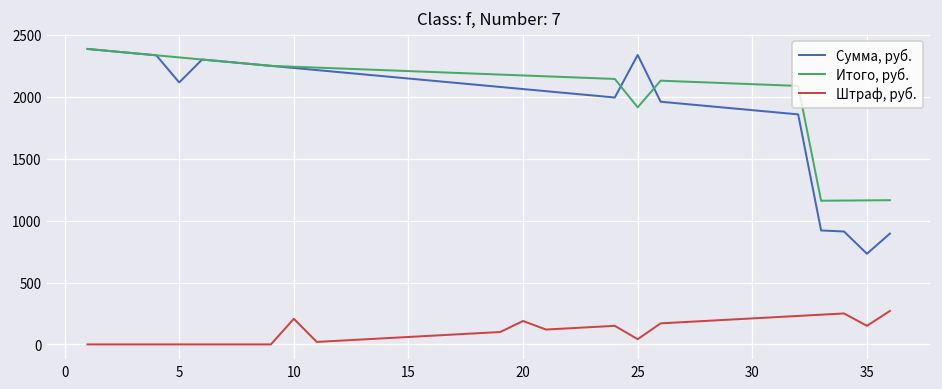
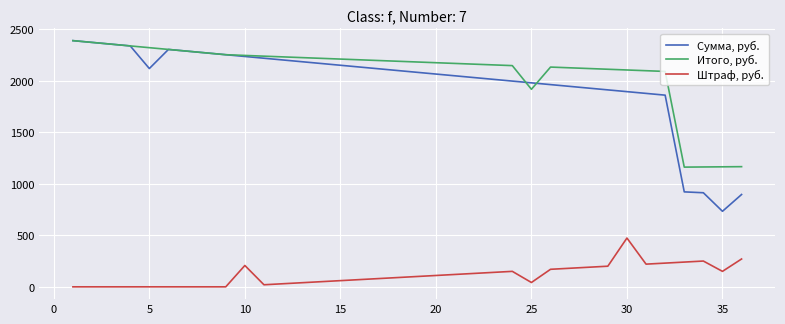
  {
    "Сумма, руб.": {
      "5": 2120,
      "15": 2150,
      "20": 2060,
-     "25": 2340,
+     "25": 1980,
      "30": 1890,
      "35": 730
    },
    "Итого, руб.": {
      "5": 2320,
      "15": 2210,
      "20": 2170,
      "25": 1920,
      "30": 2100,
      "35": 1160
    },
    "Штраф, руб.": {
      "5": 0,
      "10": 210,
      "15": 60,
-     "20": 190,
+     "20": 110,
      "25": 40,
-     "30": 210,
+     "30": 470,
      "35": 150
    }
  }
